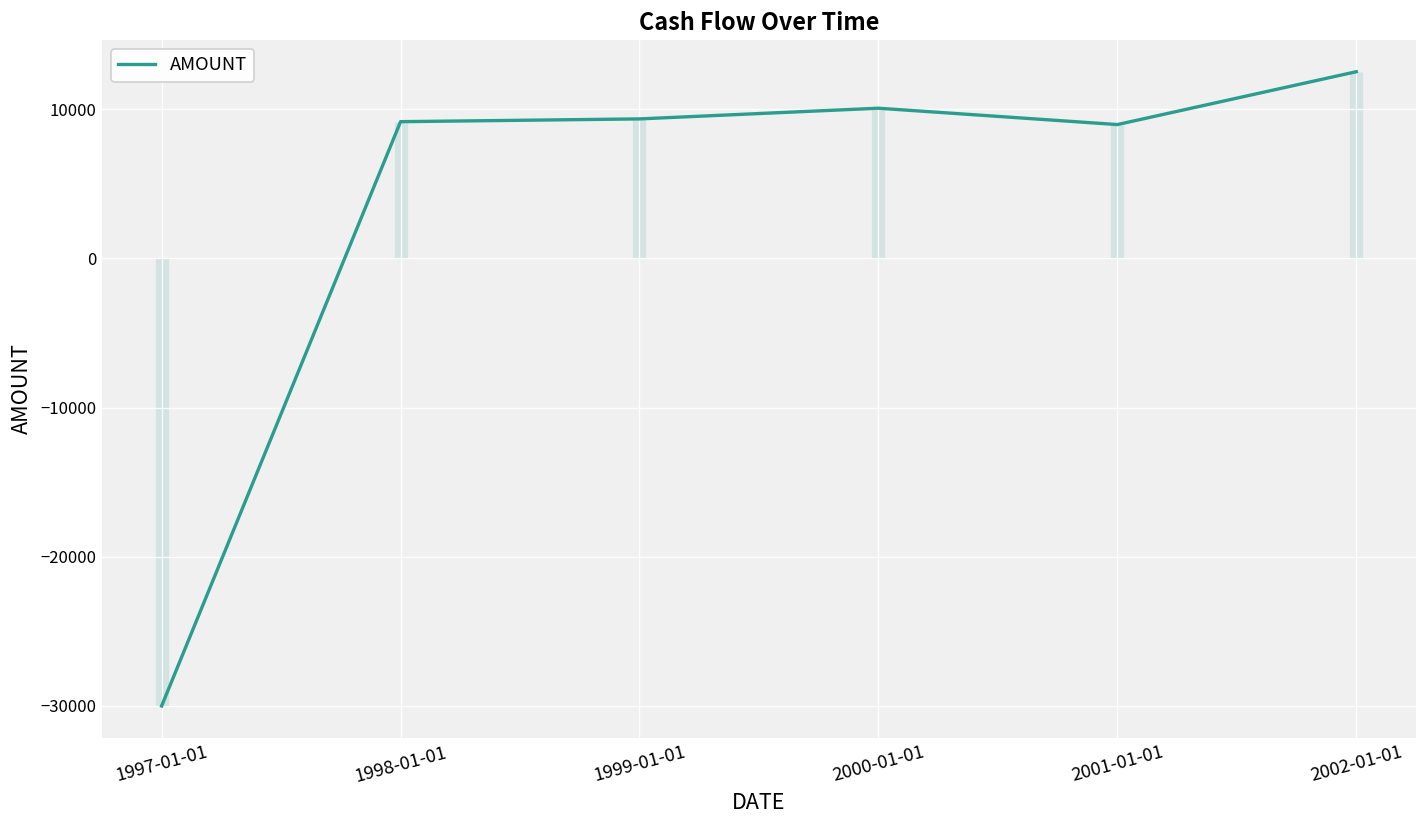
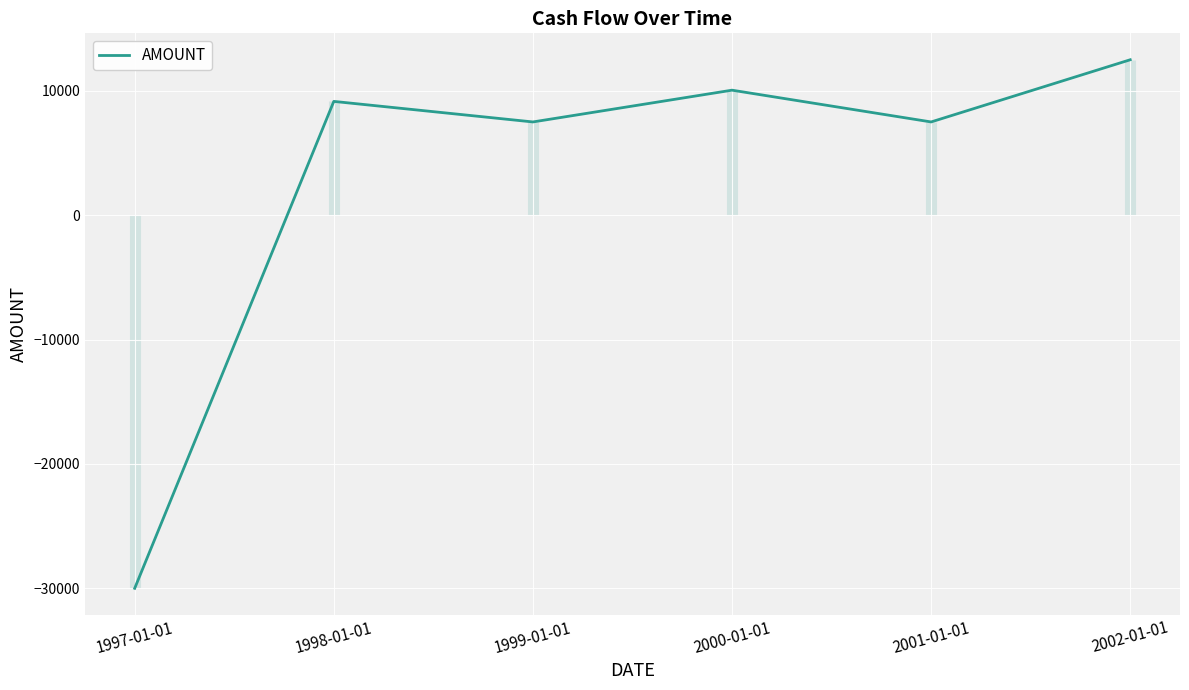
  {
    "1997-01-01": -30000,
    "1998-01-01": 9200,
-   "1999-01-01": 9300,
+   "1999-01-01": 7500,
    "2000-01-01": 10100,
-   "2001-01-01": 9000,
+   "2001-01-01": 7500,
    "2002-01-01": 12500
  }
